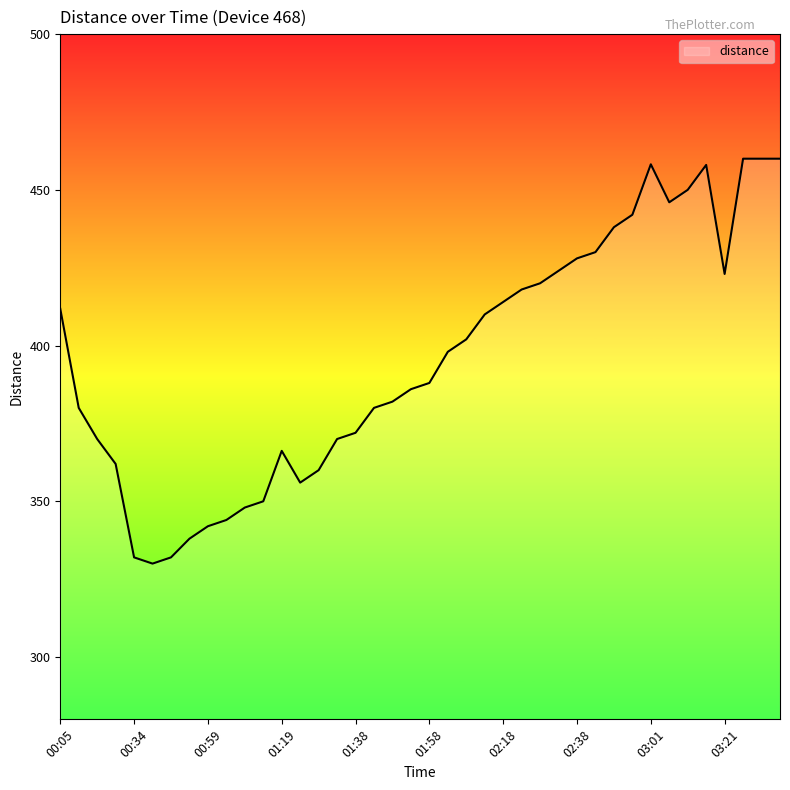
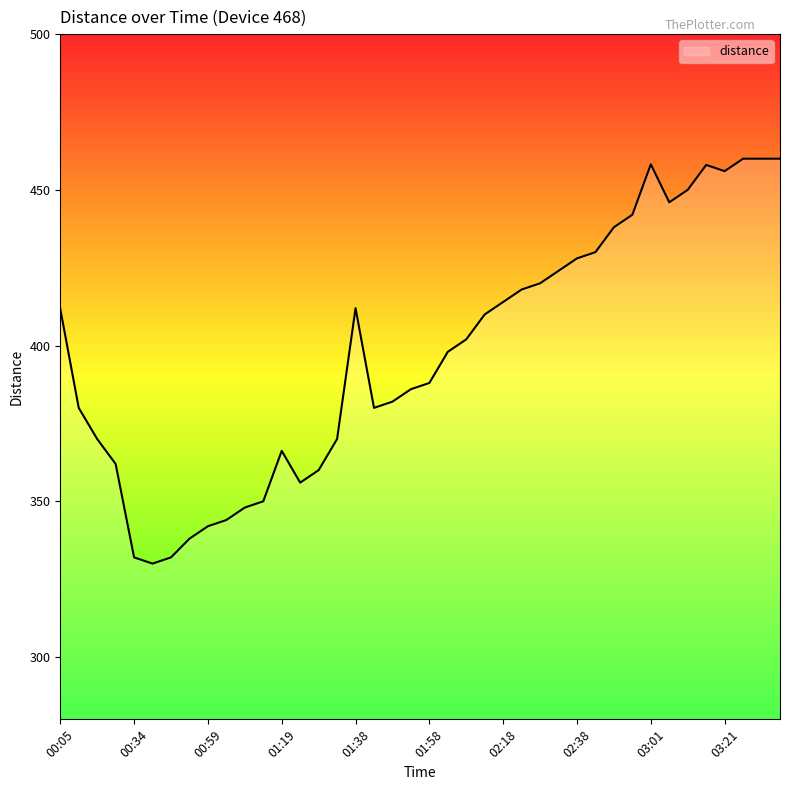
  {
    "00:05": 412,
    "00:34": 332,
    "00:59": 342,
    "01:19": 366,
-   "01:38": 372,
+   "01:38": 412,
    "01:58": 388,
    "02:18": 414,
    "02:38": 428,
    "03:01": 458,
-   "03:21": 423
+   "03:21": 456
  }
